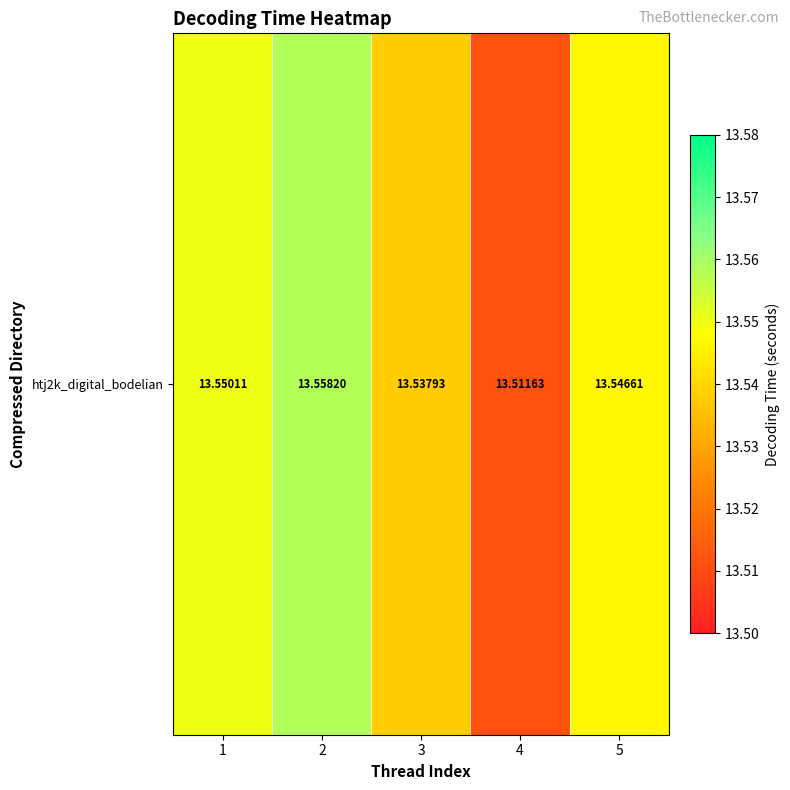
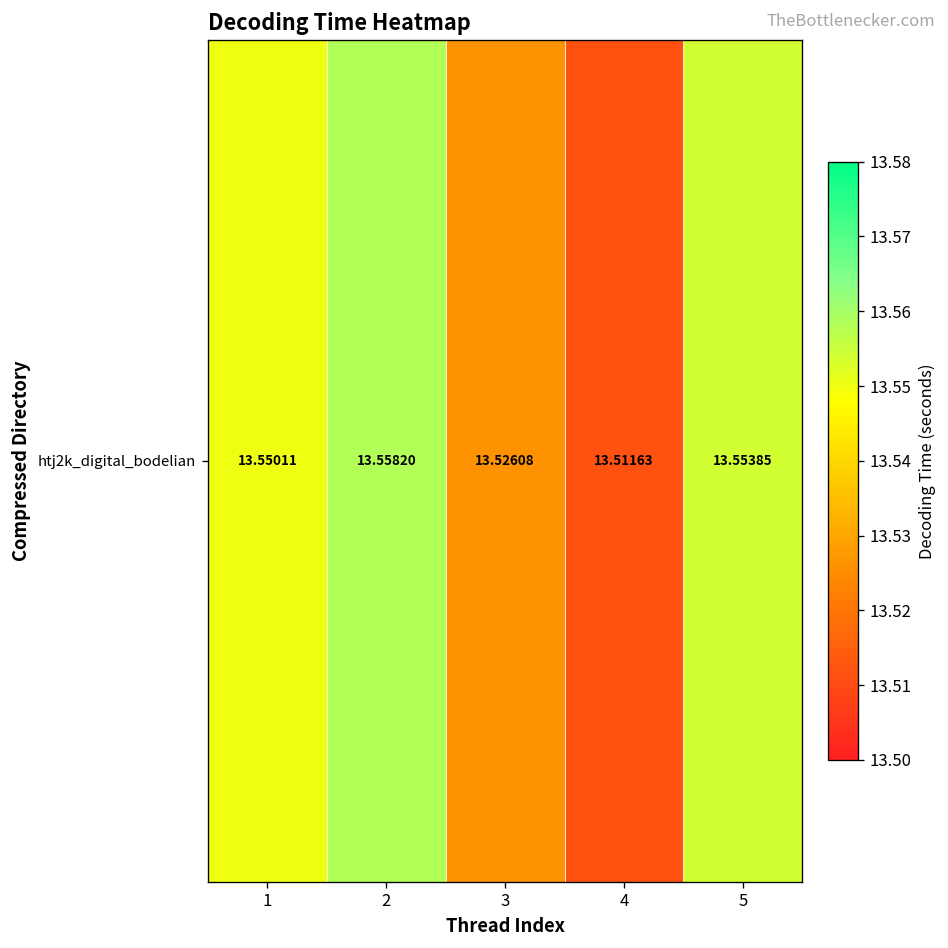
  {
    "htj2k_digital_bodelian": {
      "1": 13.55011,
      "2": 13.55820,
-     "3": 13.53793,
+     "3": 13.52608,
      "4": 13.51163,
-     "5": 13.54661
+     "5": 13.55385
    }
  }
